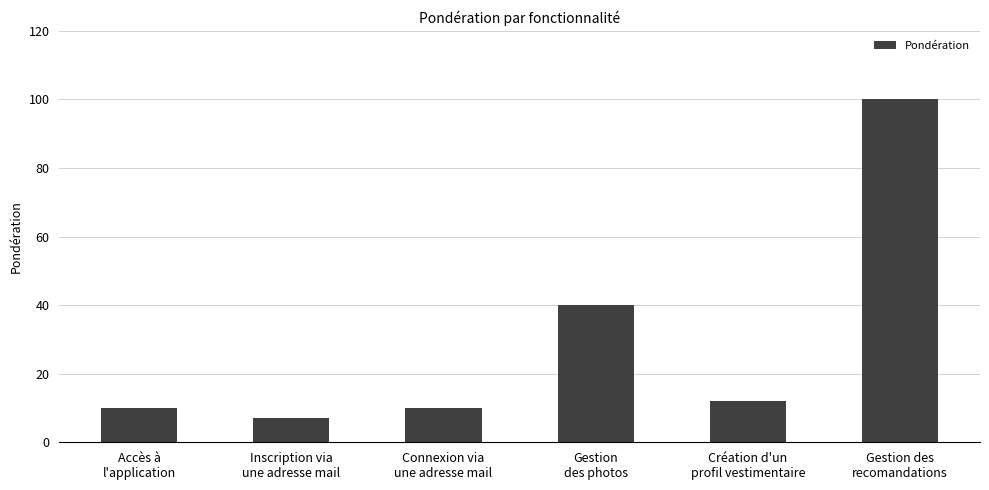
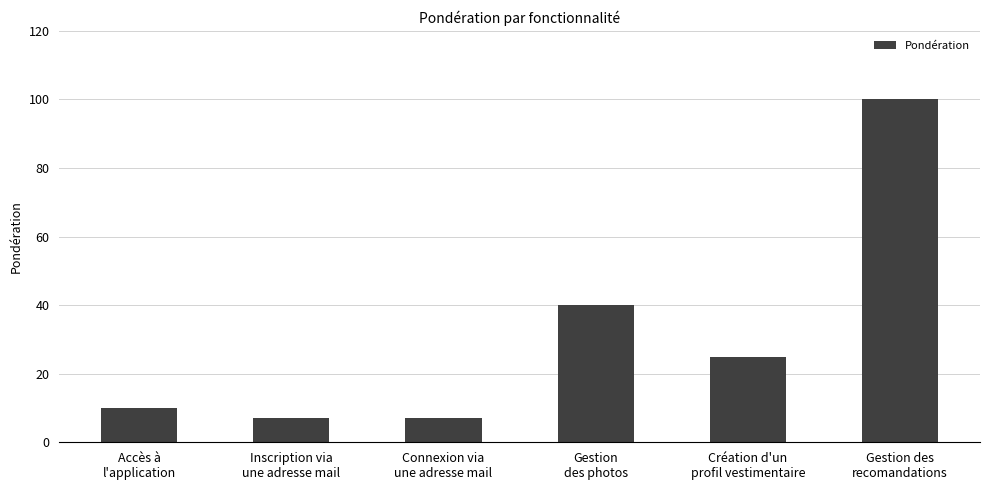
  {
    "Accès à l'application": 10,
    "Inscription via une adresse mail": 7,
-   "Connexion via une adresse mail": 10,
+   "Connexion via une adresse mail": 7,
    "Gestion des photos": 40,
-   "Création d'un profil vestimentaire": 12,
+   "Création d'un profil vestimentaire": 25,
    "Gestion des recomandations": 100
  }
